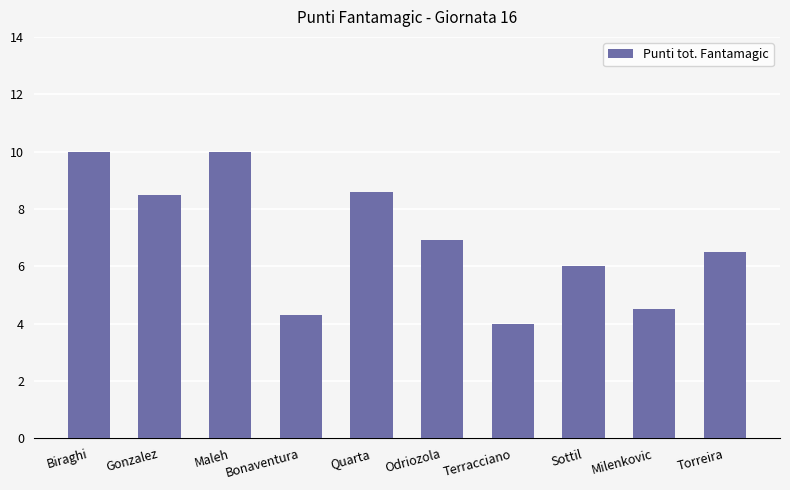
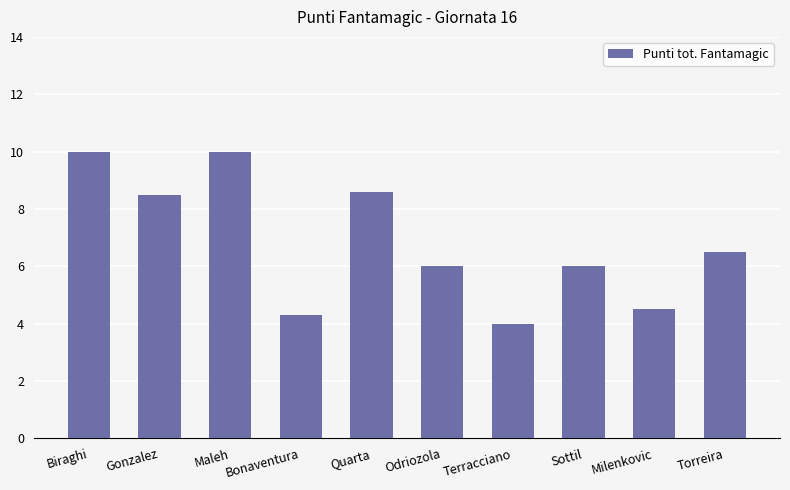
  {
    "Biraghi": 10.0,
    "Gonzalez": 8.5,
    "Maleh": 10.0,
    "Bonaventura": 4.3,
    "Quarta": 8.6,
-   "Odriozola": 6.9,
+   "Odriozola": 6.0,
    "Terracciano": 4.0,
    "Sottil": 6.0,
    "Milenkovic": 4.5,
    "Torreira": 6.5
  }
